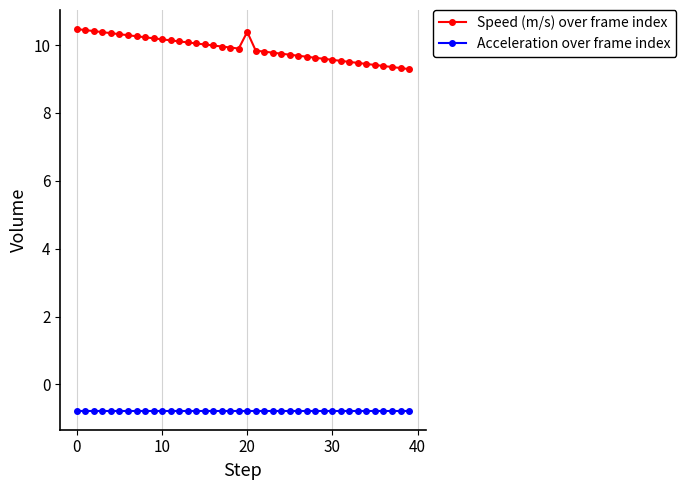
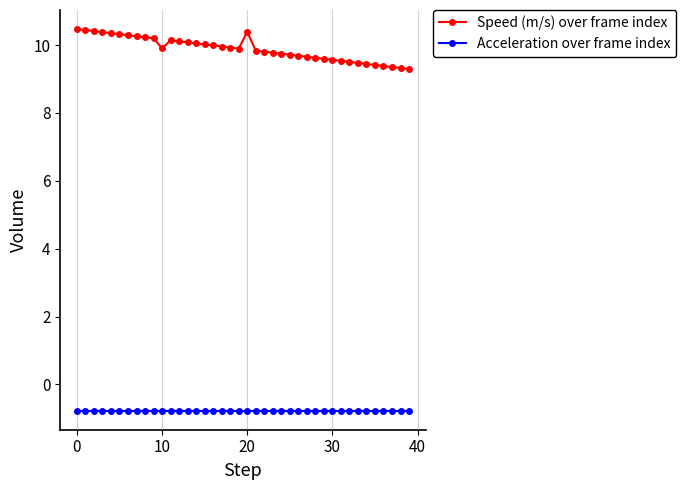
  {
    "Speed (m/s) over frame index": {
      "0": 10.5,
-     "10": 10.2,
+     "10": 9.9,
      "20": 10.4,
      "30": 9.6
    },
    "Acceleration over frame index": {
      "0": -0.8,
      "10": -0.8,
      "20": -0.8,
      "30": -0.8
    }
  }
